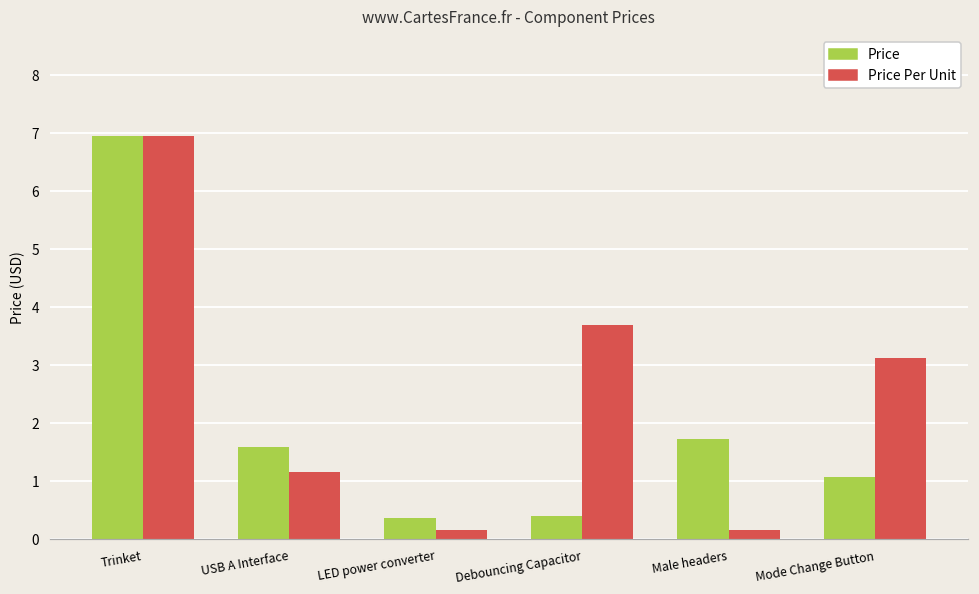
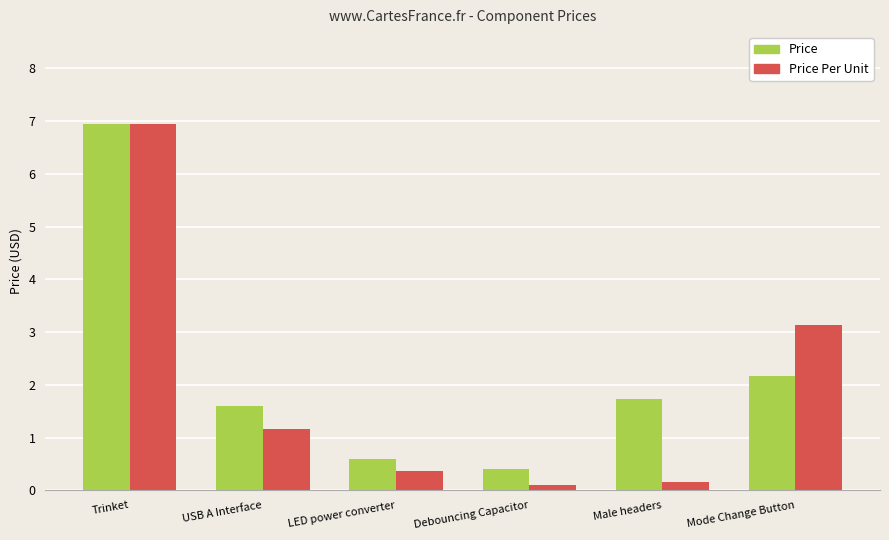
  {
    "Price": {
      "Trinket": 7.0,
      "USB A Interface": 1.6,
-     "LED power converter": 0.4,
+     "LED power converter": 0.6,
      "Debouncing Capacitor": 0.4,
      "Male headers": 1.7,
-     "Mode Change Button": 1.1
+     "Mode Change Button": 2.2
    },
    "Price Per Unit": {
      "Trinket": 7.0,
      "USB A Interface": 1.2,
-     "LED power converter": 0.2,
-     "Debouncing Capacitor": 3.7,
+     "LED power converter": 0.4,
+     "Debouncing Capacitor": 0.1,
      "Male headers": 0.2,
      "Mode Change Button": 3.1
    }
  }
